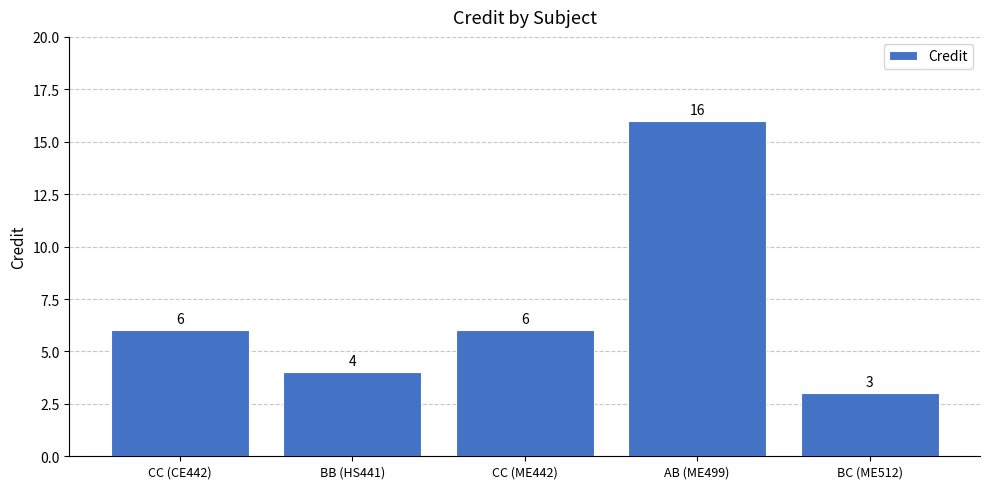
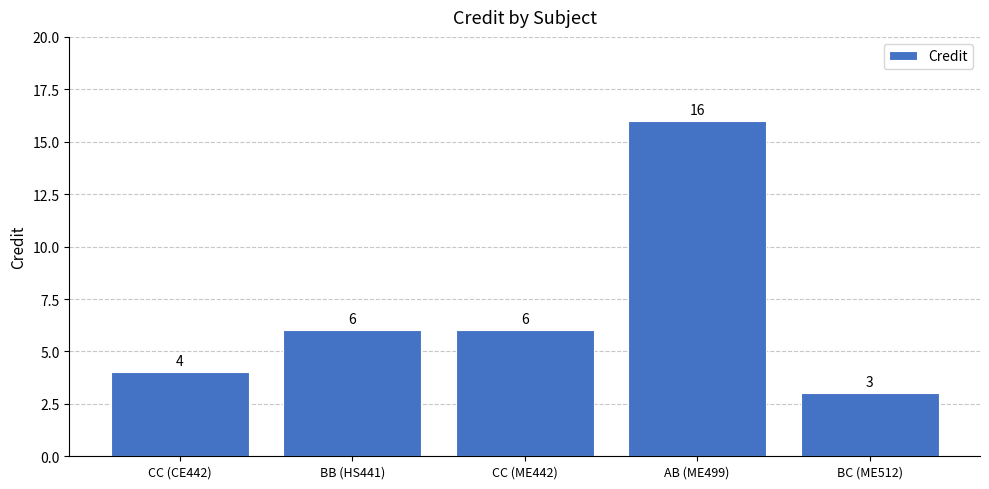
  {
-   "CC (CE442)": 6,
-   "BB (HS441)": 4,
+   "CC (CE442)": 4,
+   "BB (HS441)": 6,
    "CC (ME442)": 6,
    "AB (ME499)": 16,
    "BC (ME512)": 3
  }
